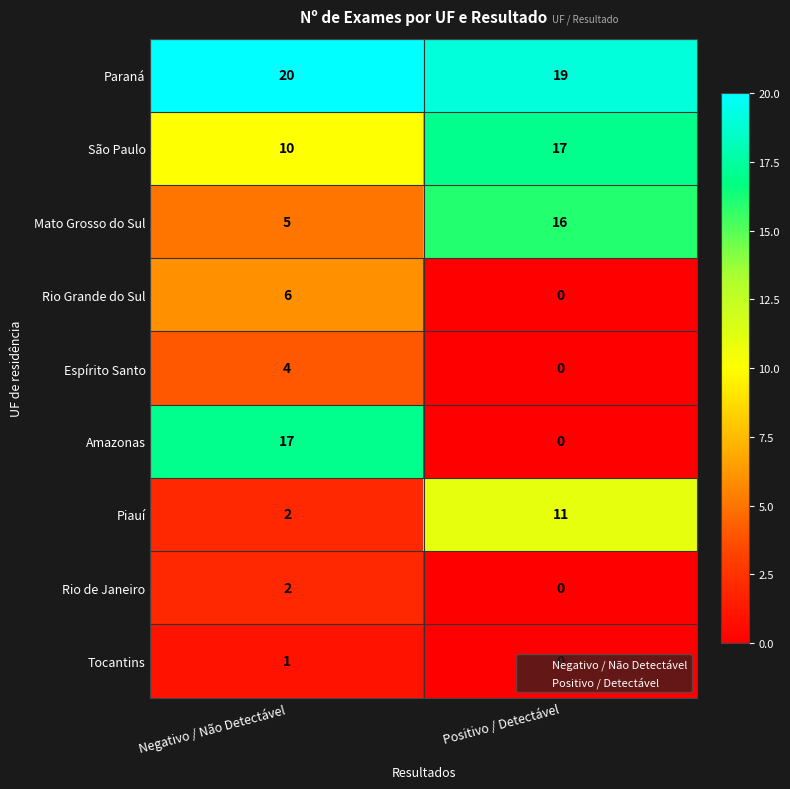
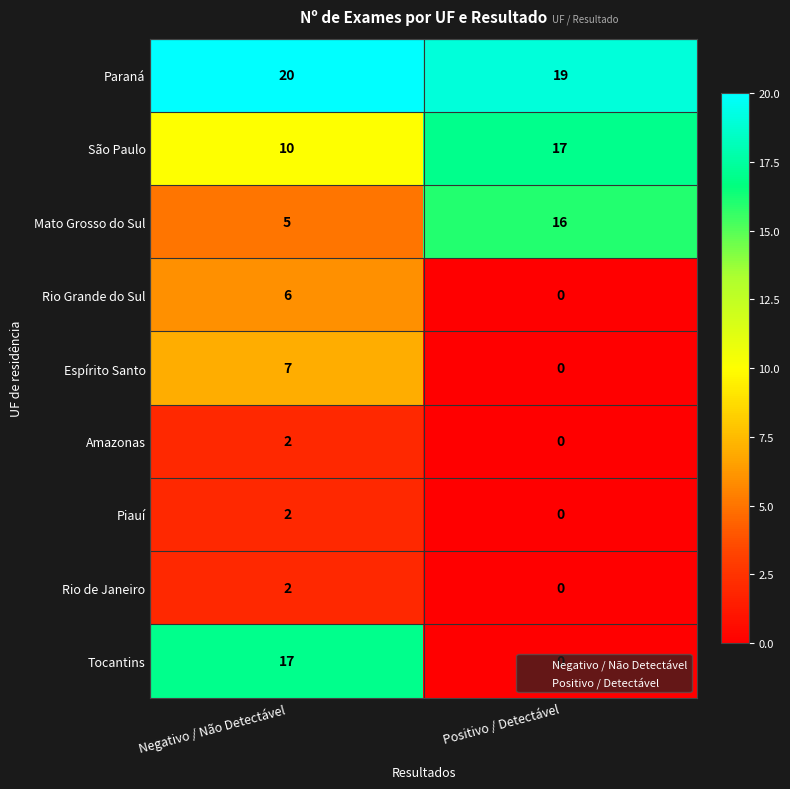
  {
    "Paraná": {
      "Negativo / Não Detectável": 20,
      "Positivo / Detectável": 19
    },
    "São Paulo": {
      "Negativo / Não Detectável": 10,
      "Positivo / Detectável": 17
    },
    "Mato Grosso do Sul": {
      "Negativo / Não Detectável": 5,
      "Positivo / Detectável": 16
    },
    "Rio Grande do Sul": {
      "Negativo / Não Detectável": 6,
      "Positivo / Detectável": 0
    },
    "Espírito Santo": {
-     "Negativo / Não Detectável": 4,
+     "Negativo / Não Detectável": 7,
      "Positivo / Detectável": 0
    },
    "Amazonas": {
-     "Negativo / Não Detectável": 17,
+     "Negativo / Não Detectável": 2,
      "Positivo / Detectável": 0
    },
    "Piauí": {
      "Negativo / Não Detectável": 2,
-     "Positivo / Detectável": 11
+     "Positivo / Detectável": 0
    },
    "Rio de Janeiro": {
      "Negativo / Não Detectável": 2,
      "Positivo / Detectável": 0
    },
    "Tocantins": {
-     "Negativo / Não Detectável": 1
+     "Negativo / Não Detectável": 17
    }
  }
